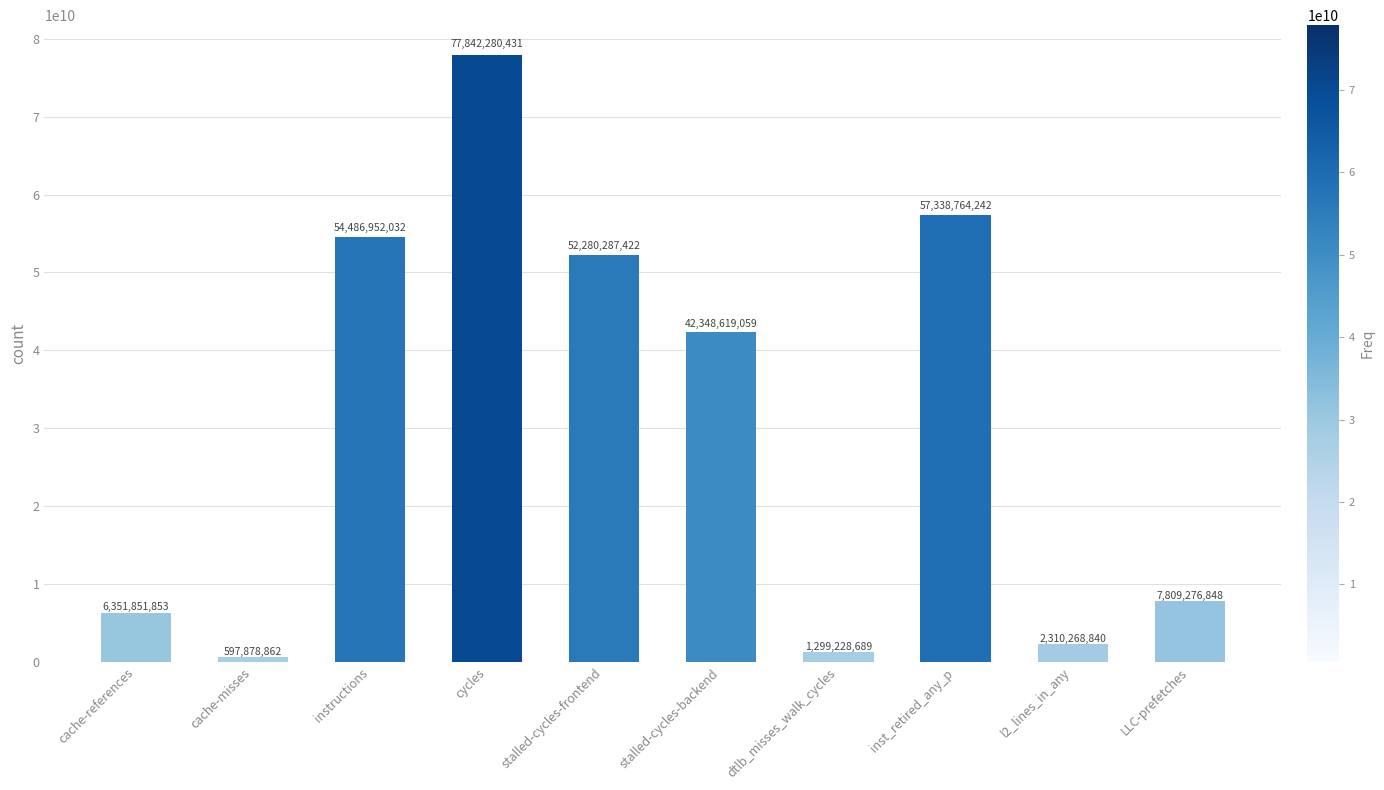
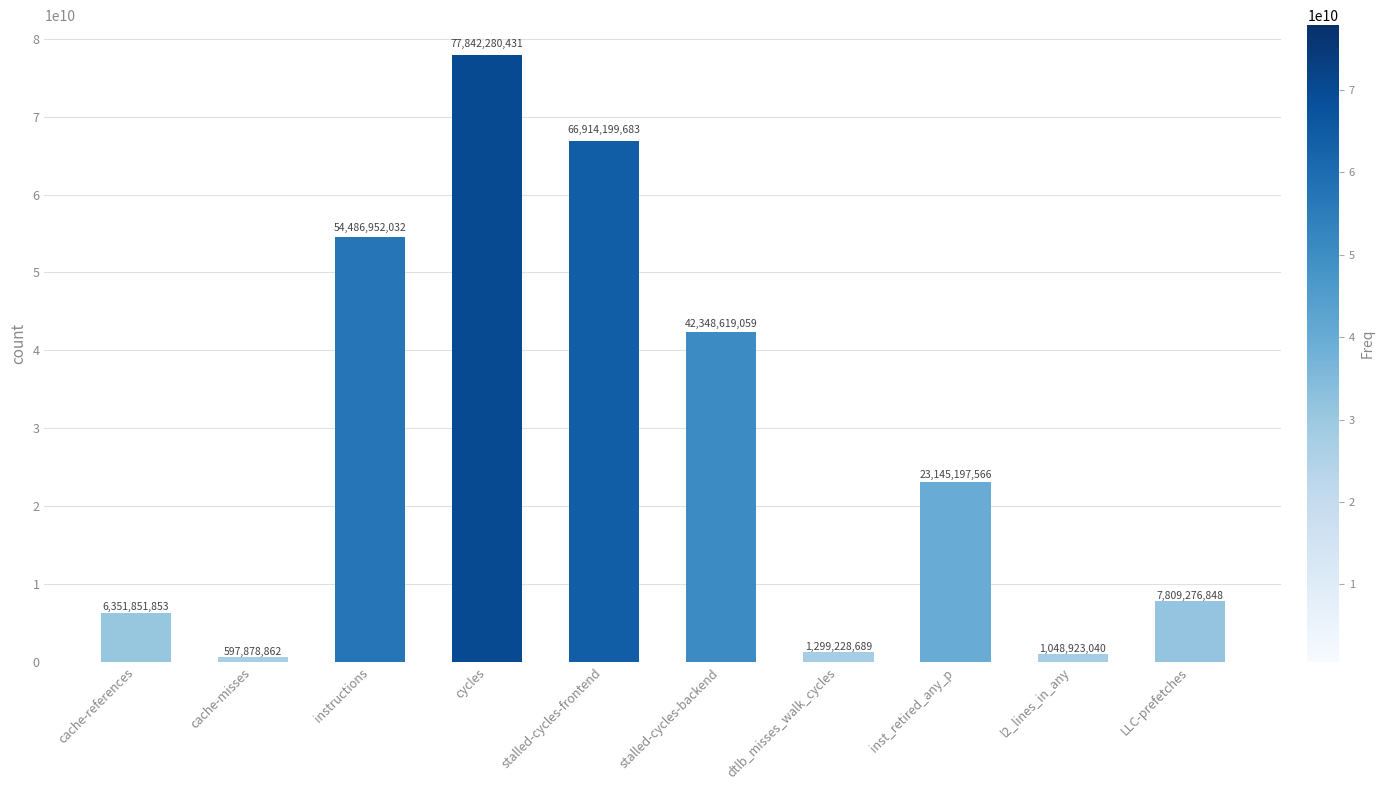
  {
    "cache-references": "6,351,851,853",
    "cache-misses": "597,878,862",
    "instructions": "54,486,952,032",
    "cycles": "77,842,280,431",
-   "stalled-cycles-frontend": "52,280,287,422",
+   "stalled-cycles-frontend": "66,914,199,683",
    "stalled-cycles-backend": "42,348,619,059",
    "dtlb_misses_walk_cycles": "1,299,228,689",
-   "inst_retired_any_p": "57,338,764,242",
-   "l2_lines_in_any": "2,310,268,840",
+   "inst_retired_any_p": "23,145,197,566",
+   "l2_lines_in_any": "1,048,923,040",
    "LLC-prefetches": "7,809,276,848"
  }
